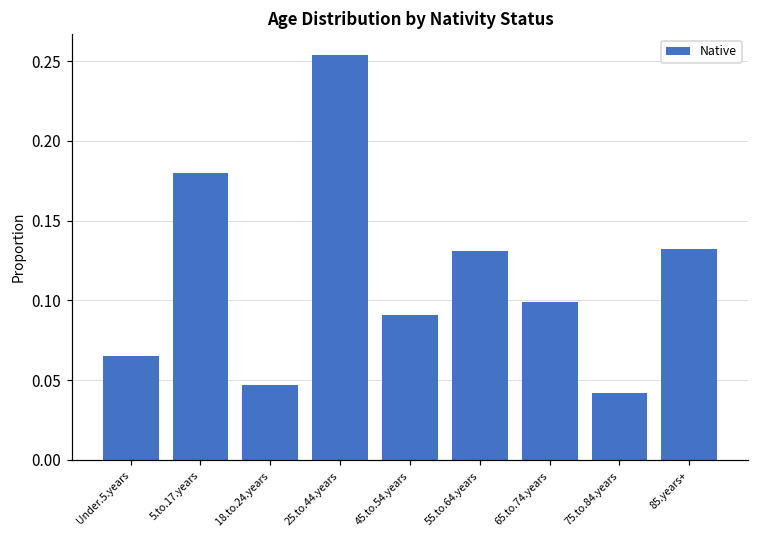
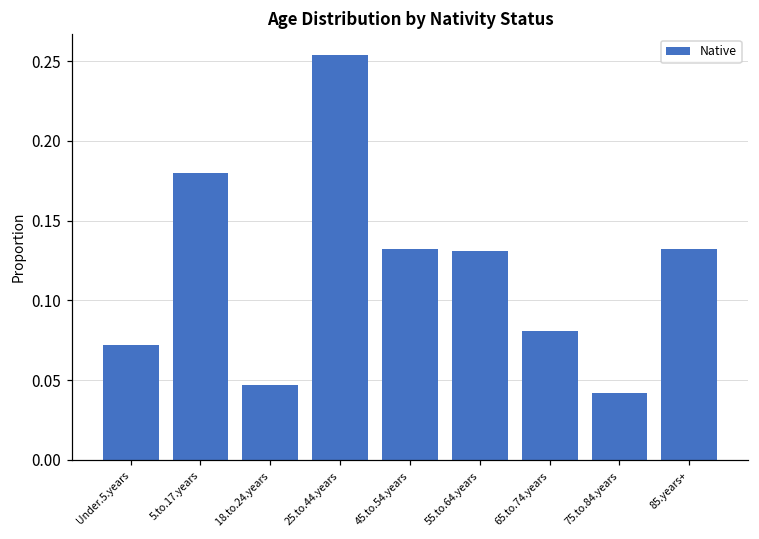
  {
-   "Under.5.years": 0.065,
+   "Under.5.years": 0.072,
    "5.to.17.years": 0.180,
    "18.to.24.years": 0.047,
    "25.to.44.years": 0.254,
-   "45.to.54.years": 0.091,
+   "45.to.54.years": 0.132,
    "55.to.64.years": 0.131,
-   "65.to.74.years": 0.099,
+   "65.to.74.years": 0.081,
    "75.to.84.years": 0.042,
    "85.years+": 0.132
  }
